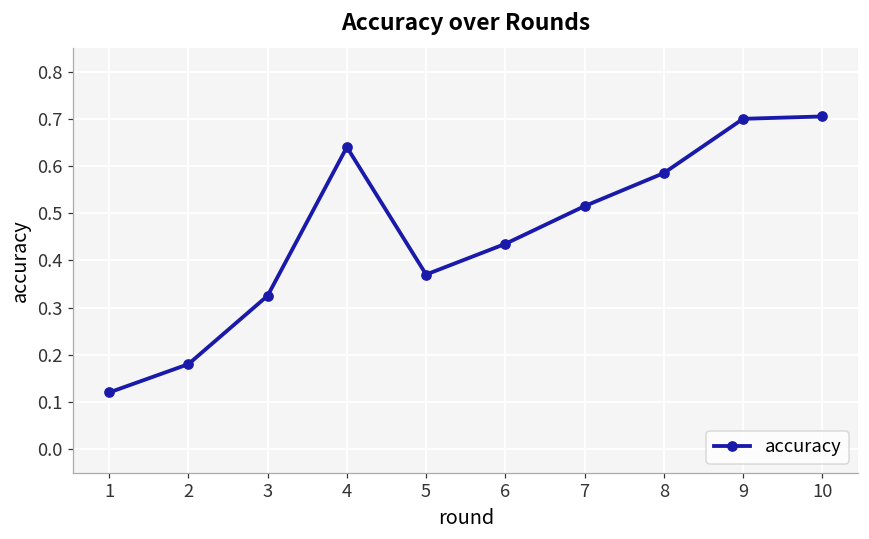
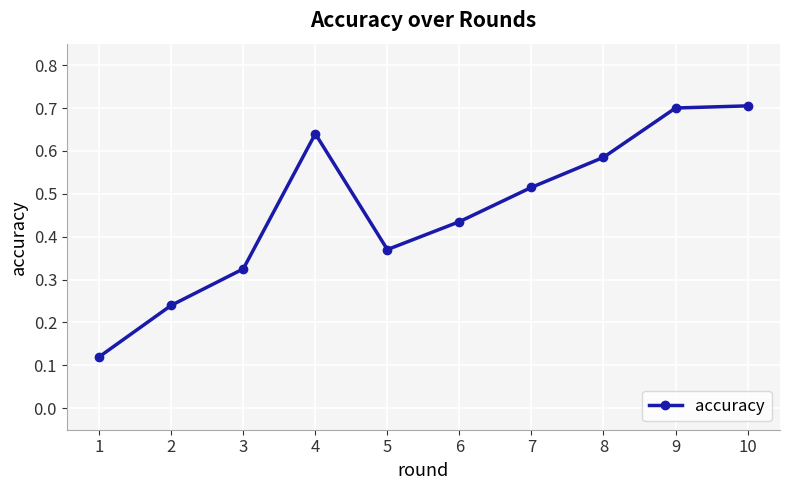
  {
    "1": 0.12,
-   "2": 0.18,
+   "2": 0.24,
    "3": 0.33,
    "4": 0.64,
    "5": 0.37,
    "6": 0.44,
    "7": 0.52,
    "8": 0.59,
    "9": 0.70,
    "10": 0.71
  }
